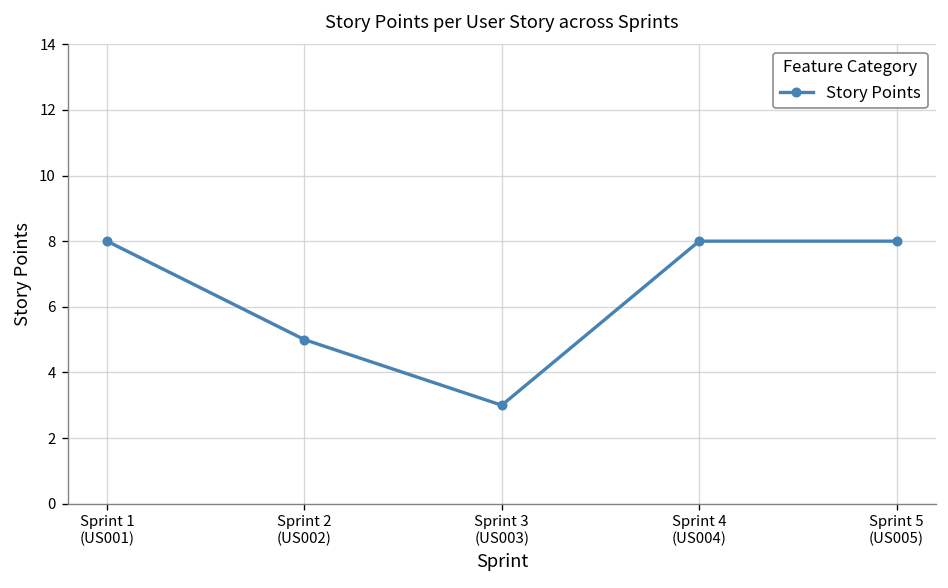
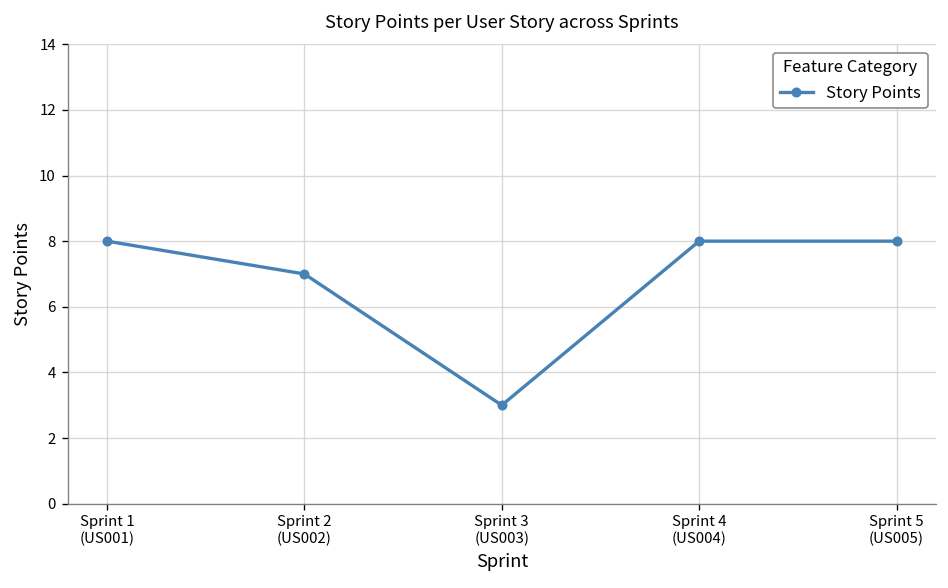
  {
    "Sprint 1 (US001)": 8,
-   "Sprint 2 (US002)": 5,
+   "Sprint 2 (US002)": 7,
    "Sprint 3 (US003)": 3,
    "Sprint 4 (US004)": 8,
    "Sprint 5 (US005)": 8
  }
